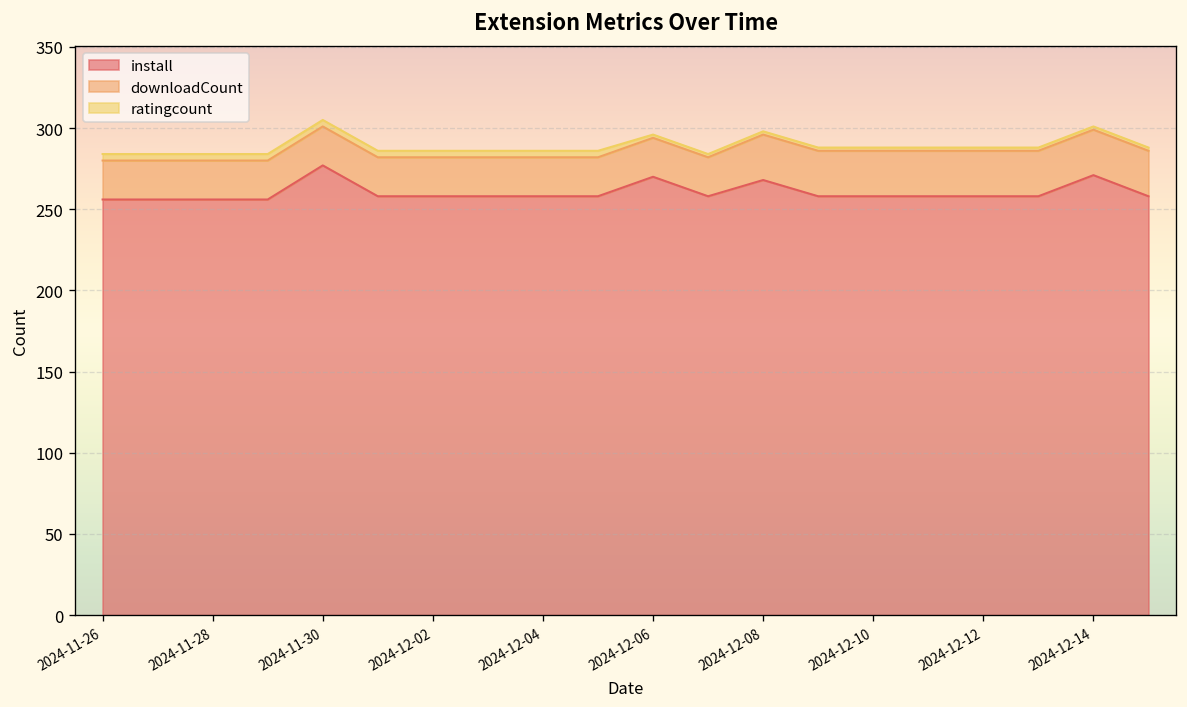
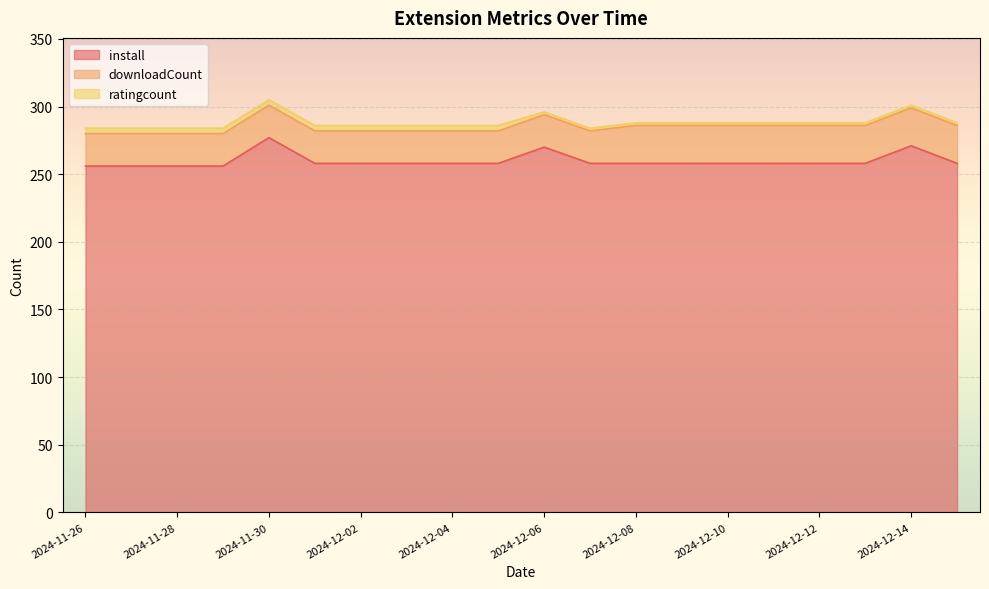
  {
    "install": {
      "2024-11-26": 256,
      "2024-11-28": 256,
      "2024-11-30": 277,
      "2024-12-02": 258,
      "2024-12-04": 258,
      "2024-12-06": 270,
-     "2024-12-08": 268,
+     "2024-12-08": 258,
      "2024-12-10": 258,
      "2024-12-12": 258,
      "2024-12-14": 271
    }
  }
